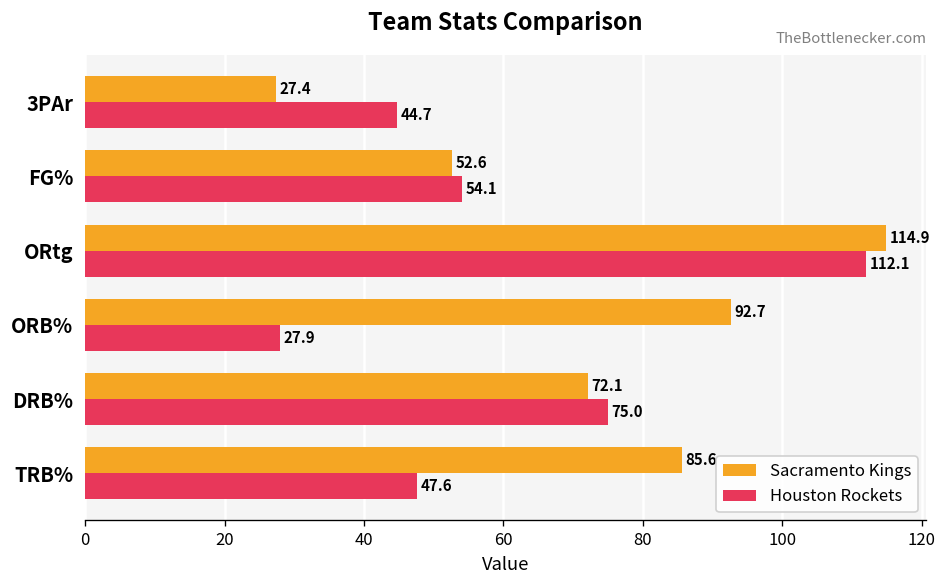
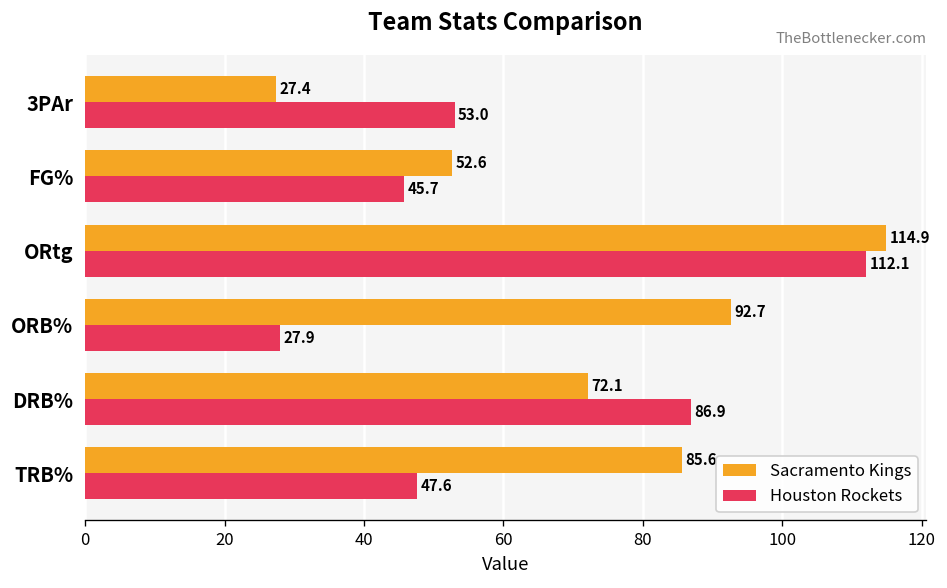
  {
    "Sacramento Kings": {
      "3PAr": 27.4,
      "FG%": 52.6,
      "ORtg": 114.9,
      "ORB%": 92.7,
      "DRB%": 72.1
    },
    "Houston Rockets": {
-     "3PAr": 44.7,
-     "FG%": 54.1,
+     "3PAr": 53.0,
+     "FG%": 45.7,
      "ORtg": 112.1,
      "ORB%": 27.9,
-     "DRB%": 75.0,
+     "DRB%": 86.9,
      "TRB%": 47.6
    }
  }
